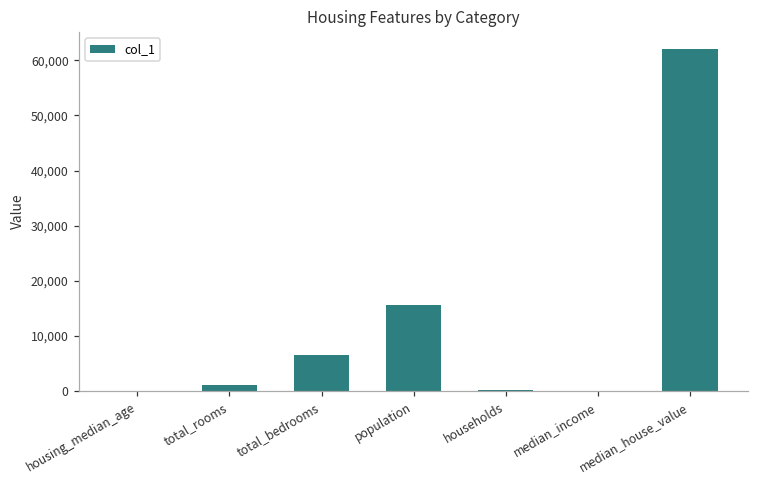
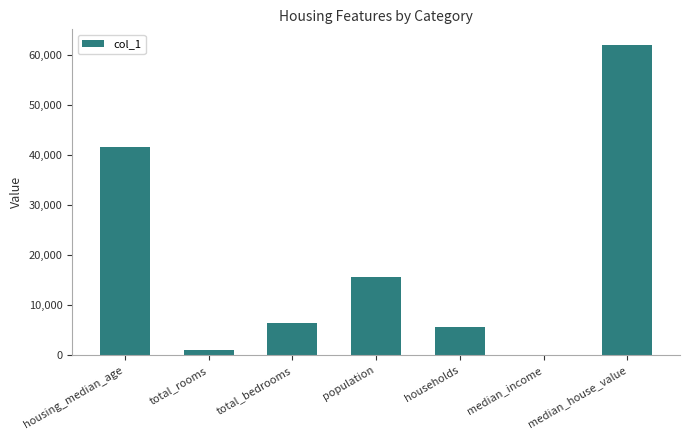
  {
-   "housing_median_age": "0",
+   "housing_median_age": "42,000",
    "total_rooms": "1,000",
    "total_bedrooms": "6,000",
    "population": "16,000",
-   "households": "0",
+   "households": "6,000",
    "median_house_value": "62,000"
  }
